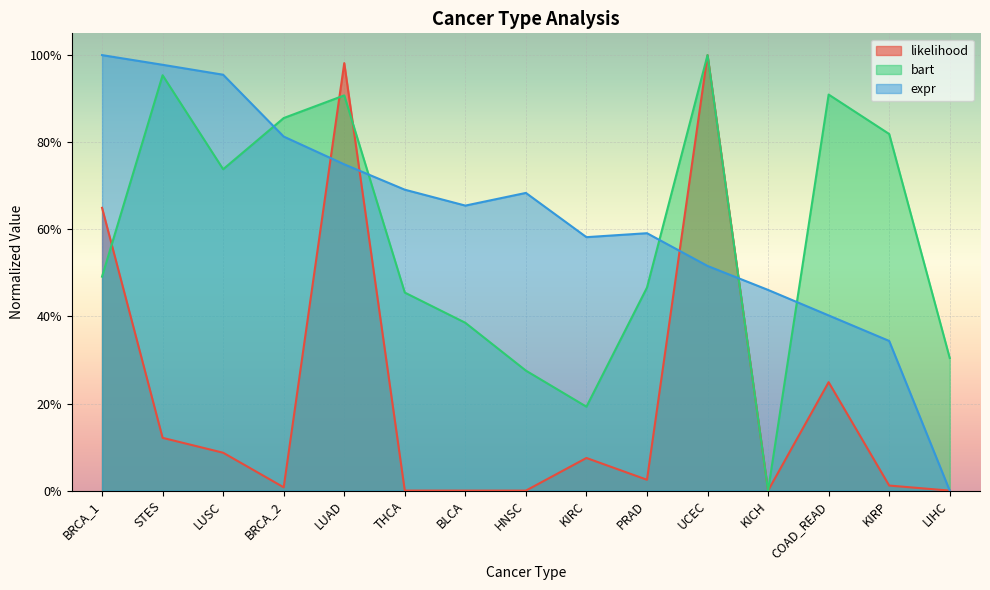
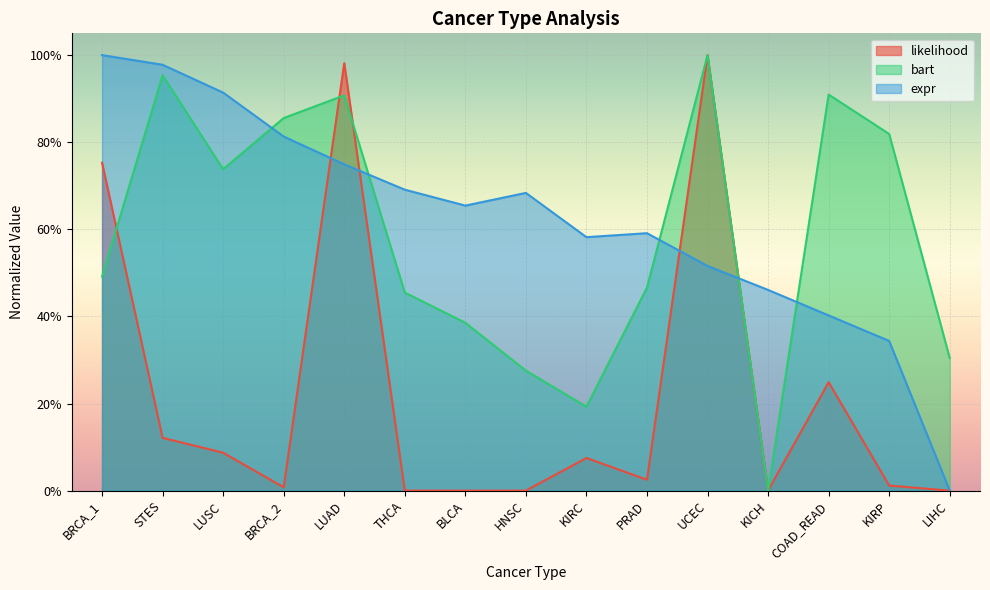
  {
    "likelihood": {
-     "BRCA_1": "65%",
+     "BRCA_1": "75%",
      "STES": "12%",
      "LUSC": "9%",
      "BRCA_2": "1%",
      "LUAD": "98%",
      "THCA": "0%",
      "BLCA": "0%",
      "HNSC": "0%",
      "KIRC": "7%",
      "PRAD": "2%",
      "COAD_READ": "25%",
      "KIRP": "1%"
    },
    "bart": {
      "BRCA_1": "49%",
      "STES": "95%",
      "LUSC": "74%",
      "BRCA_2": "86%",
      "LUAD": "91%",
      "THCA": "45%",
      "BLCA": "39%",
      "HNSC": "28%",
      "KIRC": "19%",
      "PRAD": "47%",
      "COAD_READ": "91%",
      "KIRP": "82%",
      "LIHC": "30%"
    },
    "expr": {
      "BRCA_1": "100%",
      "STES": "98%",
-     "LUSC": "95%",
+     "LUSC": "91%",
      "BRCA_2": "81%",
      "LUAD": "75%",
      "THCA": "69%",
      "BLCA": "65%",
      "HNSC": "68%",
      "KIRC": "58%",
      "PRAD": "59%",
      "UCEC": "52%",
      "KICH": "46%",
      "COAD_READ": "40%",
      "KIRP": "34%"
    }
  }
